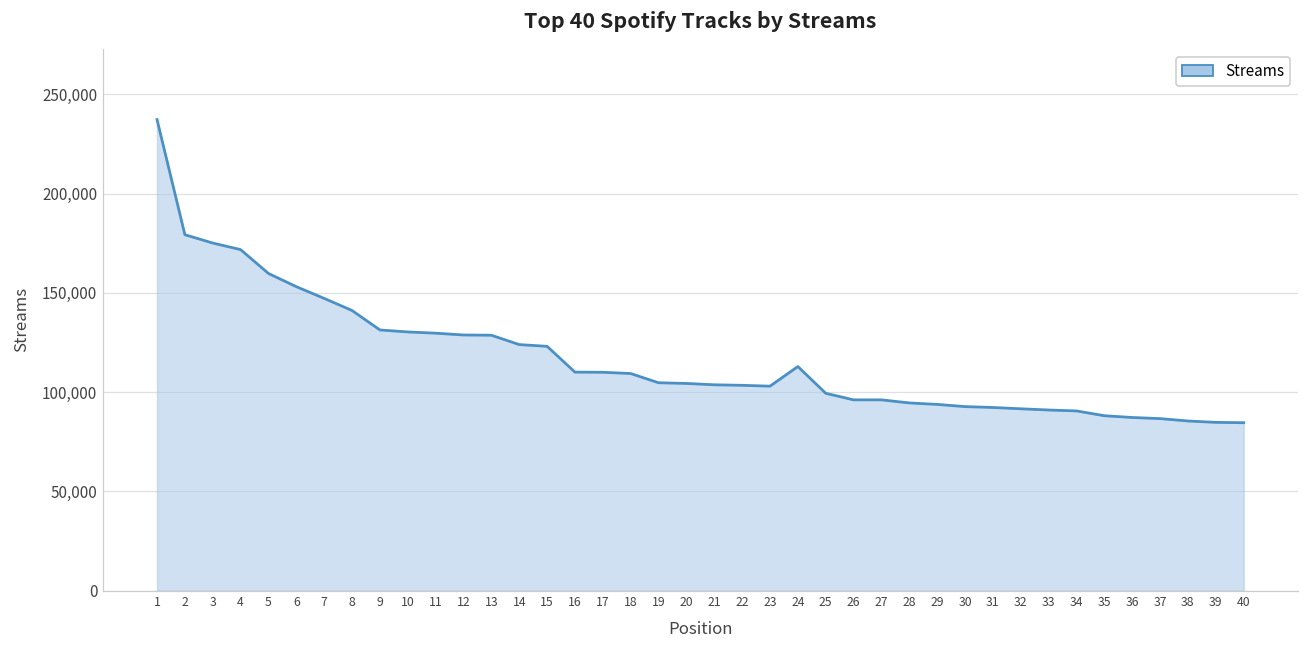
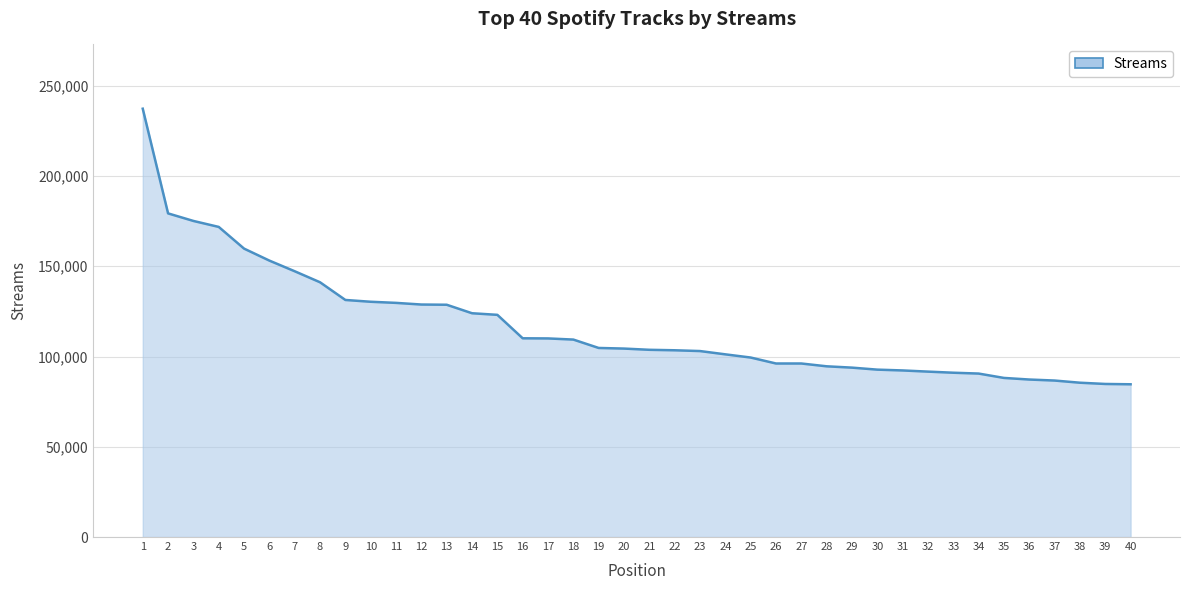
  {
    "1": "237,000",
    "2": "179,000",
    "3": "175,000",
    "4": "172,000",
    "5": "160,000",
    "6": "153,000",
    "7": "147,000",
    "8": "141,000",
    "9": "131,000",
    "10": "130,000",
    "11": "130,000",
    "12": "129,000",
    "13": "129,000",
    "14": "124,000",
    "15": "123,000",
    "16": "110,000",
    "17": "110,000",
    "18": "109,000",
    "19": "105,000",
    "20": "104,000",
    "21": "104,000",
    "22": "103,000",
    "23": "103,000",
-   "24": "113,000",
+   "24": "101,000",
    "25": "99,000",
    "26": "96,000",
    "27": "96,000",
    "28": "95,000",
    "29": "94,000",
    "30": "93,000",
    "31": "92,000",
    "32": "92,000",
    "33": "91,000",
    "34": "91,000",
    "35": "88,000",
    "36": "87,000",
    "37": "87,000",
    "38": "85,000",
    "39": "85,000",
    "40": "85,000"
  }
